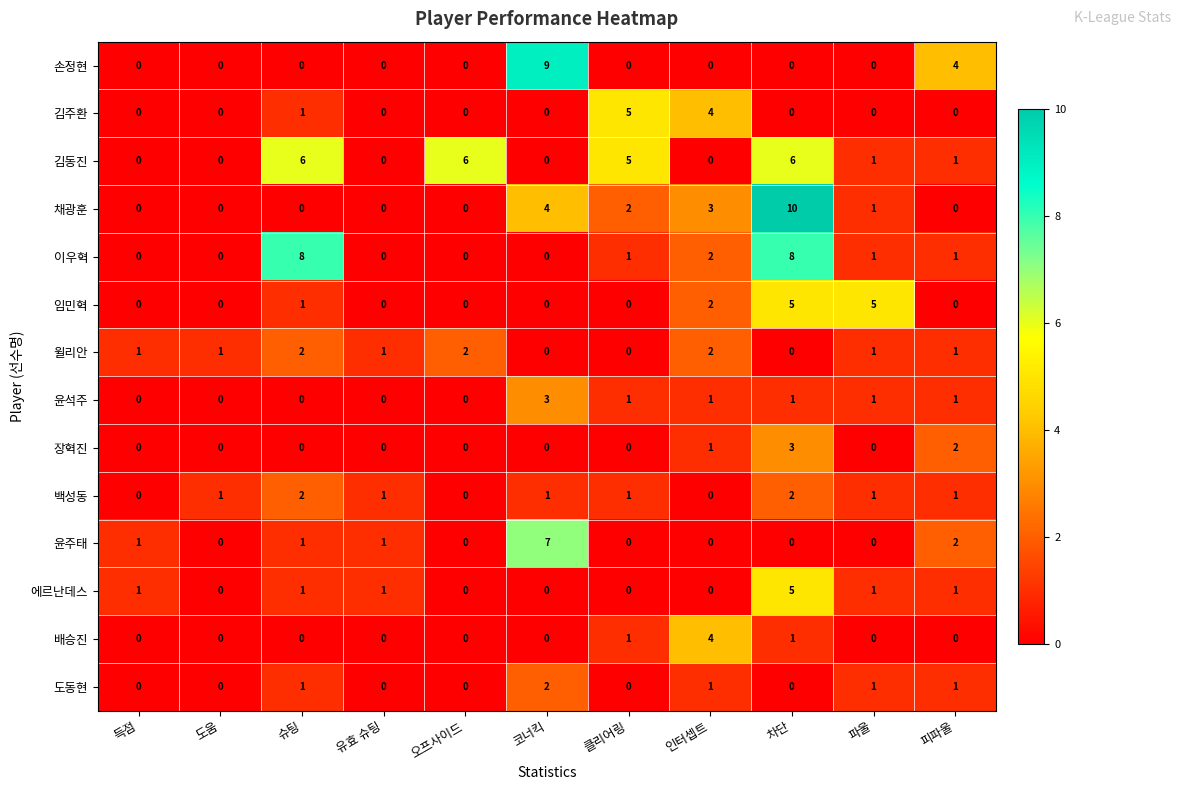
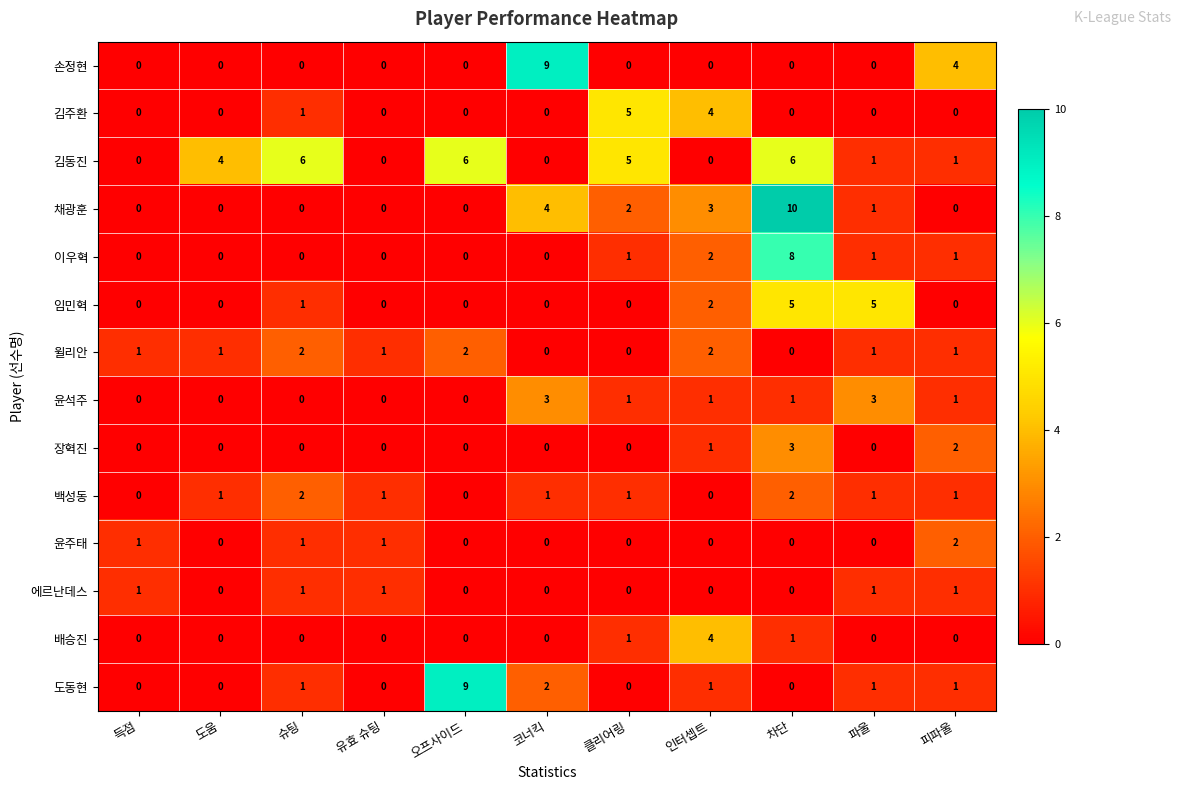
  {
    "손정현": {
      "득점": 0,
      "도움": 0,
      "슈팅": 0,
      "유효 슈팅": 0,
      "오프사이드": 0,
      "코너킥": 9,
      "클리어링": 0,
      "인터셉트": 0,
      "차단": 0,
      "파울": 0,
      "피파울": 4
    },
    "김주환": {
      "득점": 0,
      "도움": 0,
      "슈팅": 1,
      "유효 슈팅": 0,
      "오프사이드": 0,
      "코너킥": 0,
      "클리어링": 5,
      "인터셉트": 4,
      "차단": 0,
      "파울": 0,
      "피파울": 0
    },
    "김동진": {
      "득점": 0,
-     "도움": 0,
+     "도움": 4,
      "슈팅": 6,
      "유효 슈팅": 0,
      "오프사이드": 6,
      "코너킥": 0,
      "클리어링": 5,
      "인터셉트": 0,
      "차단": 6,
      "파울": 1,
      "피파울": 1
    },
    "채광훈": {
      "득점": 0,
      "도움": 0,
      "슈팅": 0,
      "유효 슈팅": 0,
      "오프사이드": 0,
      "코너킥": 4,
      "클리어링": 2,
      "인터셉트": 3,
      "차단": 10,
      "파울": 1,
      "피파울": 0
    },
    "이우혁": {
      "득점": 0,
      "도움": 0,
-     "슈팅": 8,
+     "슈팅": 0,
      "유효 슈팅": 0,
      "오프사이드": 0,
      "코너킥": 0,
      "클리어링": 1,
      "인터셉트": 2,
      "차단": 8,
      "파울": 1,
      "피파울": 1
    },
    "임민혁": {
      "득점": 0,
      "도움": 0,
      "슈팅": 1,
      "유효 슈팅": 0,
      "오프사이드": 0,
      "코너킥": 0,
      "클리어링": 0,
      "인터셉트": 2,
      "차단": 5,
      "파울": 5,
      "피파울": 0
    },
    "윌리안": {
      "득점": 1,
      "도움": 1,
      "슈팅": 2,
      "유효 슈팅": 1,
      "오프사이드": 2,
      "코너킥": 0,
      "클리어링": 0,
      "인터셉트": 2,
      "차단": 0,
      "파울": 1,
      "피파울": 1
    },
    "윤석주": {
      "득점": 0,
      "도움": 0,
      "슈팅": 0,
      "유효 슈팅": 0,
      "오프사이드": 0,
      "코너킥": 3,
      "클리어링": 1,
      "인터셉트": 1,
      "차단": 1,
-     "파울": 1,
+     "파울": 3,
      "피파울": 1
    },
    "장혁진": {
      "득점": 0,
      "도움": 0,
      "슈팅": 0,
      "유효 슈팅": 0,
      "오프사이드": 0,
      "코너킥": 0,
      "클리어링": 0,
      "인터셉트": 1,
      "차단": 3,
      "파울": 0,
      "피파울": 2
    },
    "백성동": {
      "득점": 0,
      "도움": 1,
      "슈팅": 2,
      "유효 슈팅": 1,
      "오프사이드": 0,
      "코너킥": 1,
      "클리어링": 1,
      "인터셉트": 0,
      "차단": 2,
      "파울": 1,
      "피파울": 1
    },
    "윤주태": {
      "득점": 1,
      "도움": 0,
      "슈팅": 1,
      "유효 슈팅": 1,
      "오프사이드": 0,
-     "코너킥": 7,
+     "코너킥": 0,
      "클리어링": 0,
      "인터셉트": 0,
      "차단": 0,
      "파울": 0,
      "피파울": 2
    },
    "에르난데스": {
      "득점": 1,
      "도움": 0,
      "슈팅": 1,
      "유효 슈팅": 1,
      "오프사이드": 0,
      "코너킥": 0,
      "클리어링": 0,
      "인터셉트": 0,
-     "차단": 5,
+     "차단": 0,
      "파울": 1,
      "피파울": 1
    },
    "배승진": {
      "득점": 0,
      "도움": 0,
      "슈팅": 0,
      "유효 슈팅": 0,
      "오프사이드": 0,
      "코너킥": 0,
      "클리어링": 1,
      "인터셉트": 4,
      "차단": 1,
      "파울": 0,
      "피파울": 0
    },
    "도동현": {
      "득점": 0,
      "도움": 0,
      "슈팅": 1,
      "유효 슈팅": 0,
-     "오프사이드": 0,
+     "오프사이드": 9,
      "코너킥": 2,
      "클리어링": 0,
      "인터셉트": 1,
      "차단": 0,
      "파울": 1,
      "피파울": 1
    }
  }
